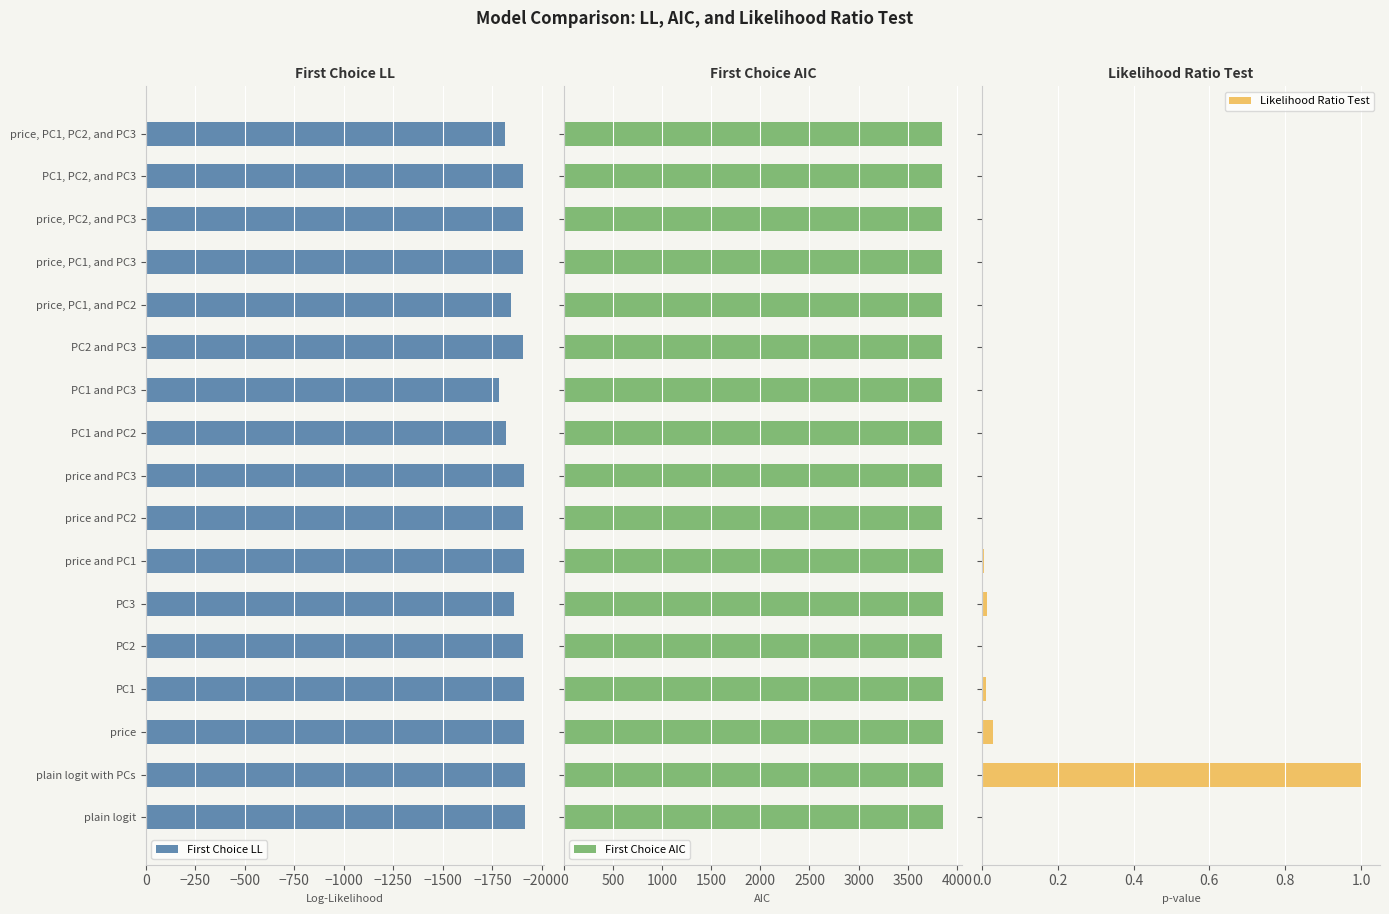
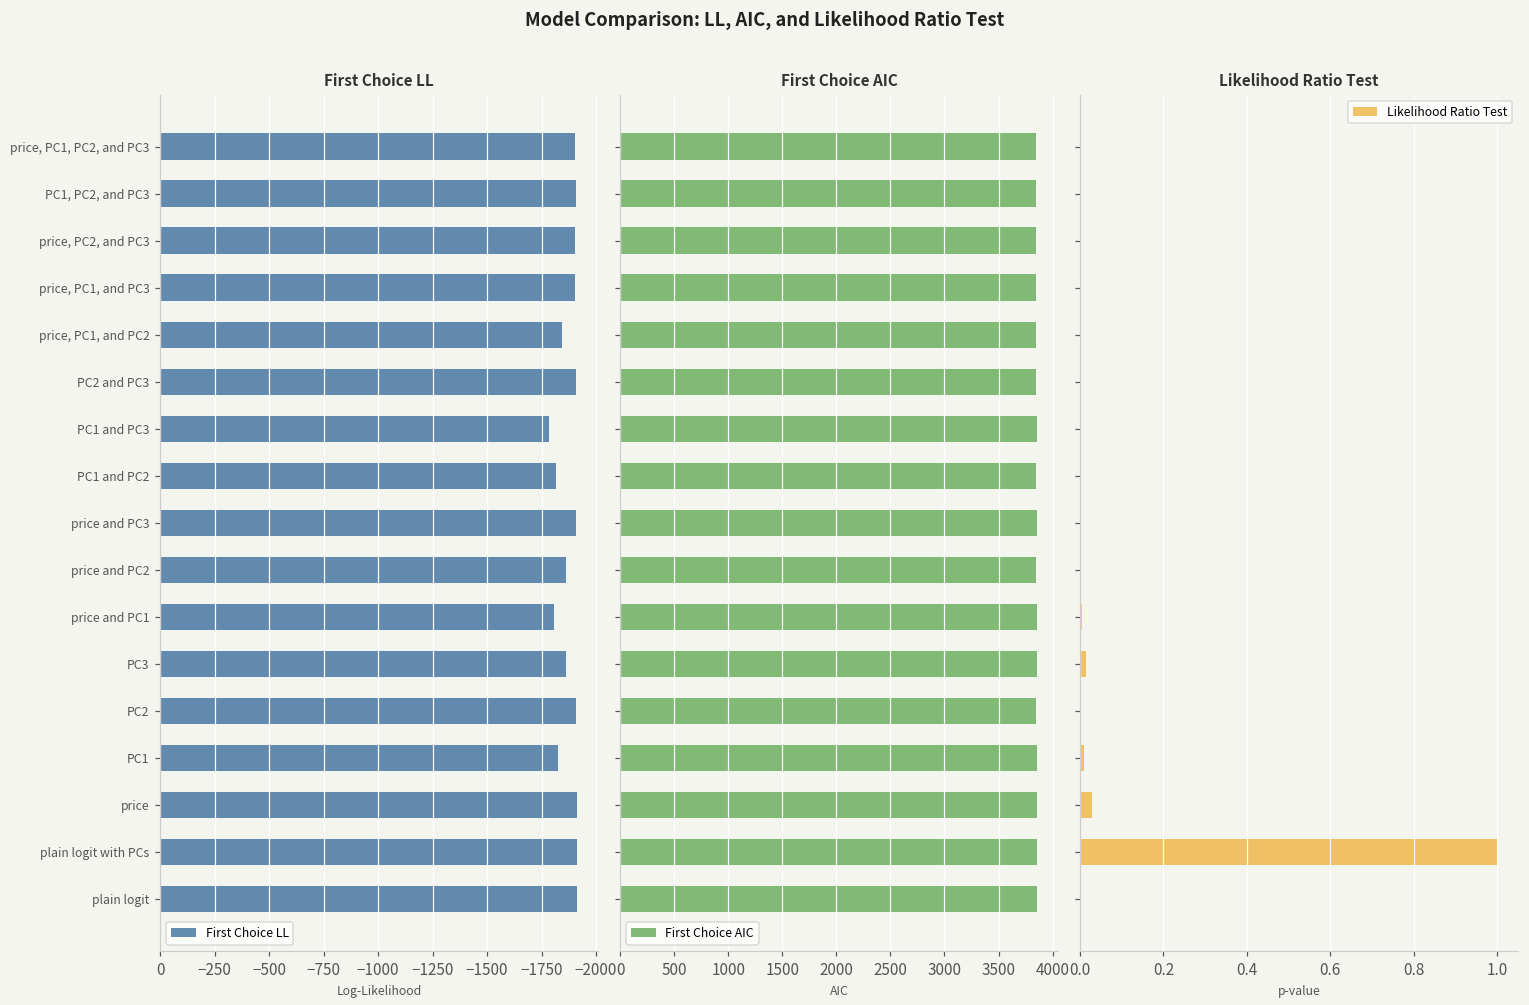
  {
    "First Choice LL": {
-     "price, PC1, PC2, and PC3": -1810,
+     "price, PC1, PC2, and PC3": -1900,
      "PC1, PC2, and PC3": -1910,
      "price, PC2, and PC3": -1910,
      "price, PC1, and PC3": -1910,
      "price, PC1, and PC2": -1840,
      "PC2 and PC3": -1910,
      "PC1 and PC3": -1780,
      "PC1 and PC2": -1820,
      "price and PC3": -1910,
-     "price and PC2": -1910,
-     "price and PC1": -1910,
+     "price and PC2": -1860,
+     "price and PC1": -1810,
      "PC3": -1860,
      "PC2": -1910,
-     "PC1": -1910,
+     "PC1": -1820,
      "price": -1910,
      "plain logit with PCs": -1910,
      "plain logit": -1910
    }
  }
